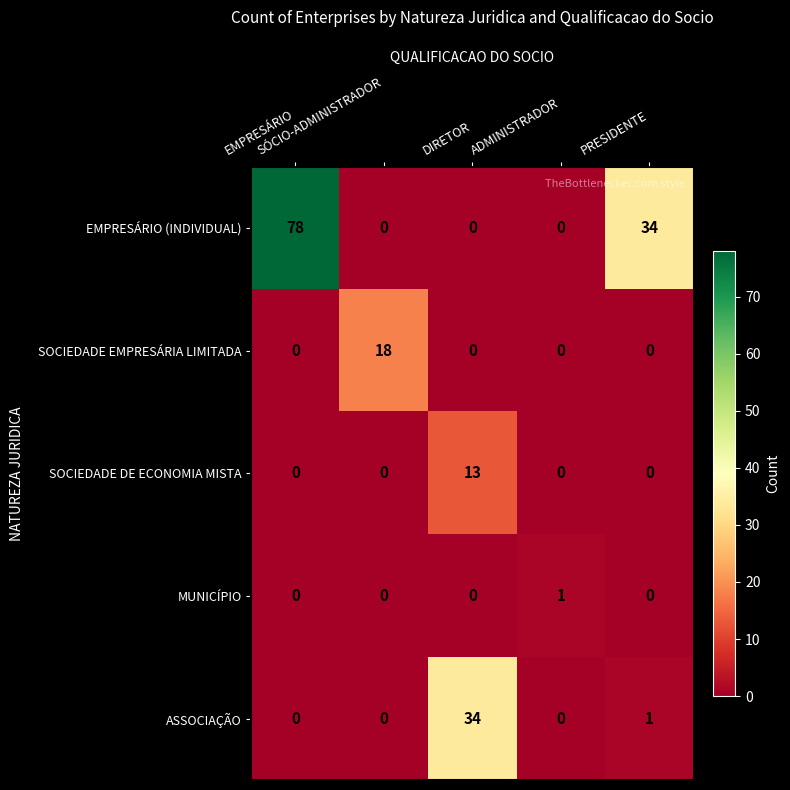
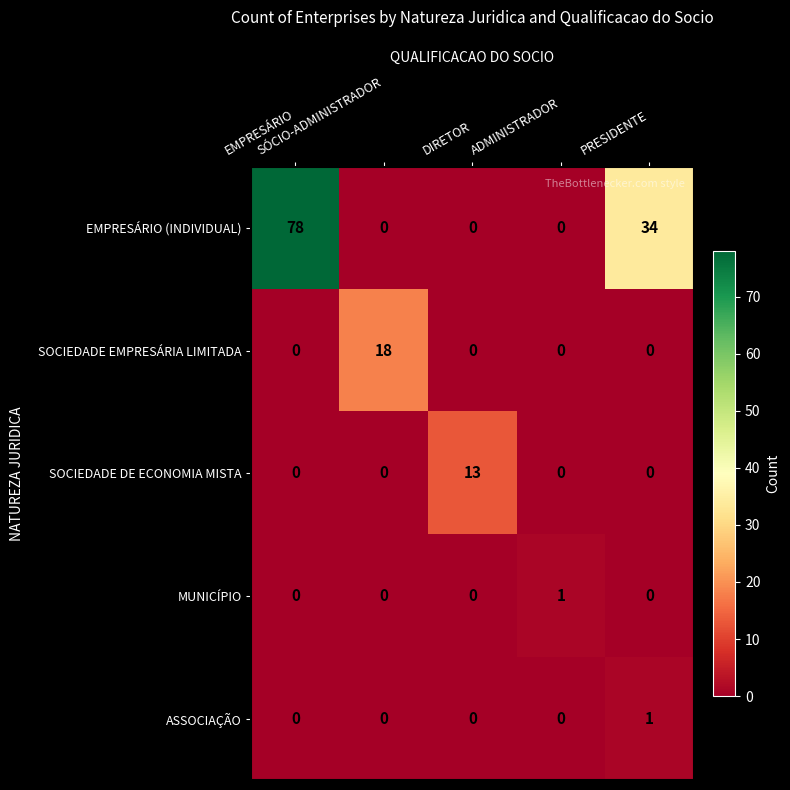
  {
    "EMPRESÁRIO (INDIVIDUAL)": {
      "EMPRESÁRIO": 78,
      "SÓCIO-ADMINISTRADOR": 0,
      "DIRETOR": 0,
      "ADMINISTRADOR": 0
    },
    "SOCIEDADE EMPRESÁRIA LIMITADA": {
      "EMPRESÁRIO": 0,
      "SÓCIO-ADMINISTRADOR": 18,
      "DIRETOR": 0,
      "ADMINISTRADOR": 0,
      "PRESIDENTE": 0
    },
    "SOCIEDADE DE ECONOMIA MISTA": {
      "EMPRESÁRIO": 0,
      "SÓCIO-ADMINISTRADOR": 0,
      "DIRETOR": 13,
      "ADMINISTRADOR": 0,
      "PRESIDENTE": 0
    },
    "MUNICÍPIO": {
      "EMPRESÁRIO": 0,
      "SÓCIO-ADMINISTRADOR": 0,
      "DIRETOR": 0,
      "ADMINISTRADOR": 1,
      "PRESIDENTE": 0
    },
    "ASSOCIAÇÃO": {
      "EMPRESÁRIO": 0,
      "SÓCIO-ADMINISTRADOR": 0,
-     "DIRETOR": 34,
+     "DIRETOR": 0,
      "ADMINISTRADOR": 0,
      "PRESIDENTE": 1
    }
  }
